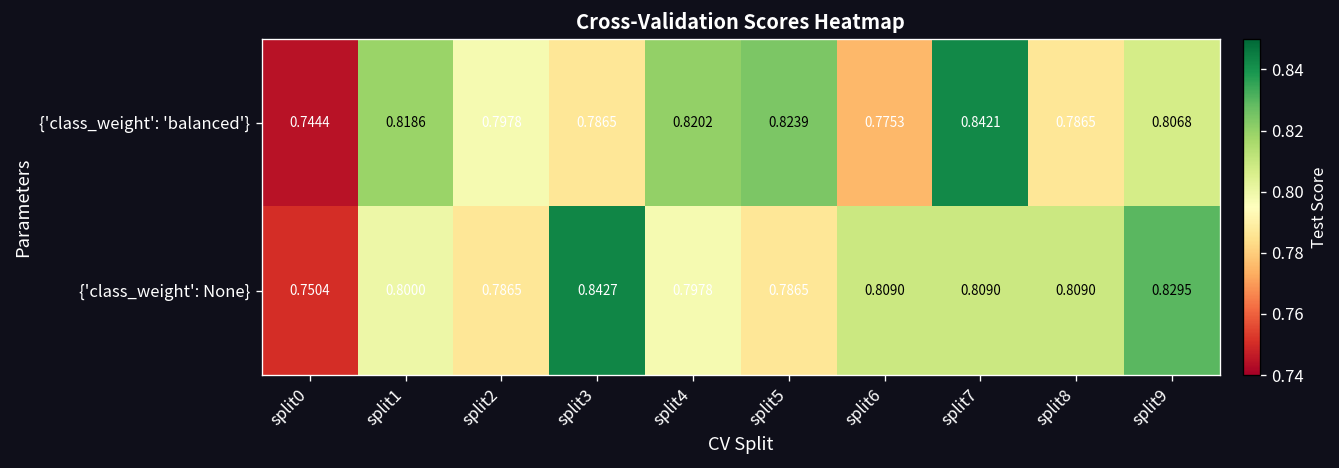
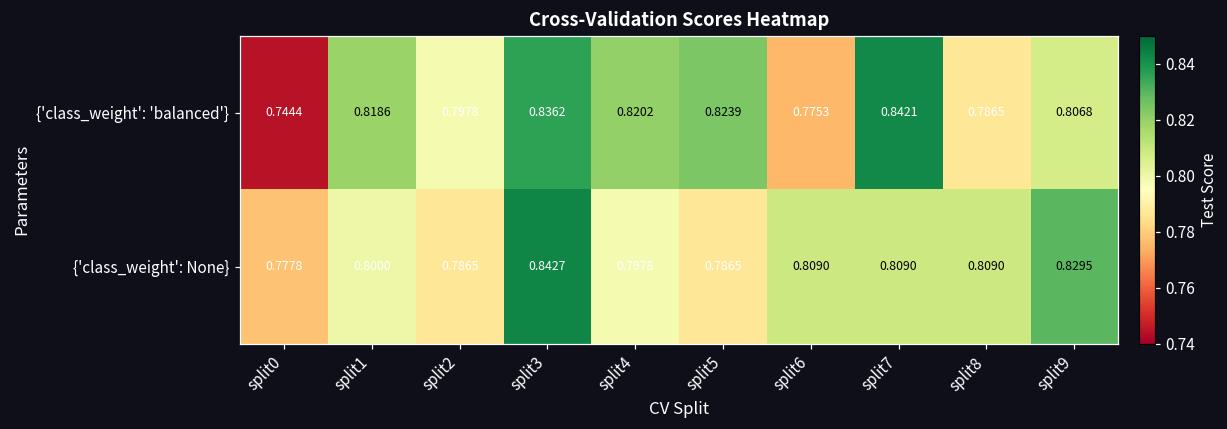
  {
    "{'class_weight': 'balanced'}": {
      "split0": 0.7444,
      "split1": 0.8186,
      "split2": 0.7978,
-     "split3": 0.7865,
+     "split3": 0.8362,
      "split4": 0.8202,
      "split5": 0.8239,
      "split6": 0.7753,
      "split7": 0.8421,
      "split8": 0.7865,
      "split9": 0.8068
    },
    "{'class_weight': None}": {
-     "split0": 0.7504,
+     "split0": 0.7778,
      "split1": 0.8000,
      "split2": 0.7865,
      "split3": 0.8427,
      "split4": 0.7978,
      "split5": 0.7865,
      "split6": 0.8090,
      "split7": 0.8090,
      "split8": 0.8090,
      "split9": 0.8295
    }
  }
